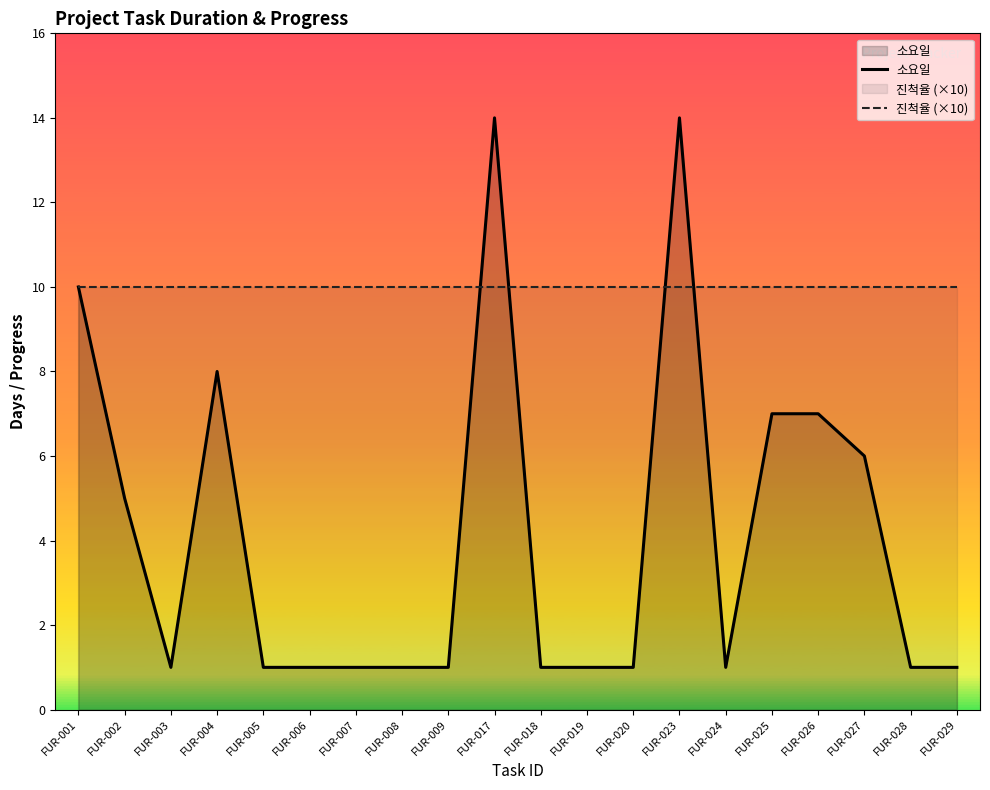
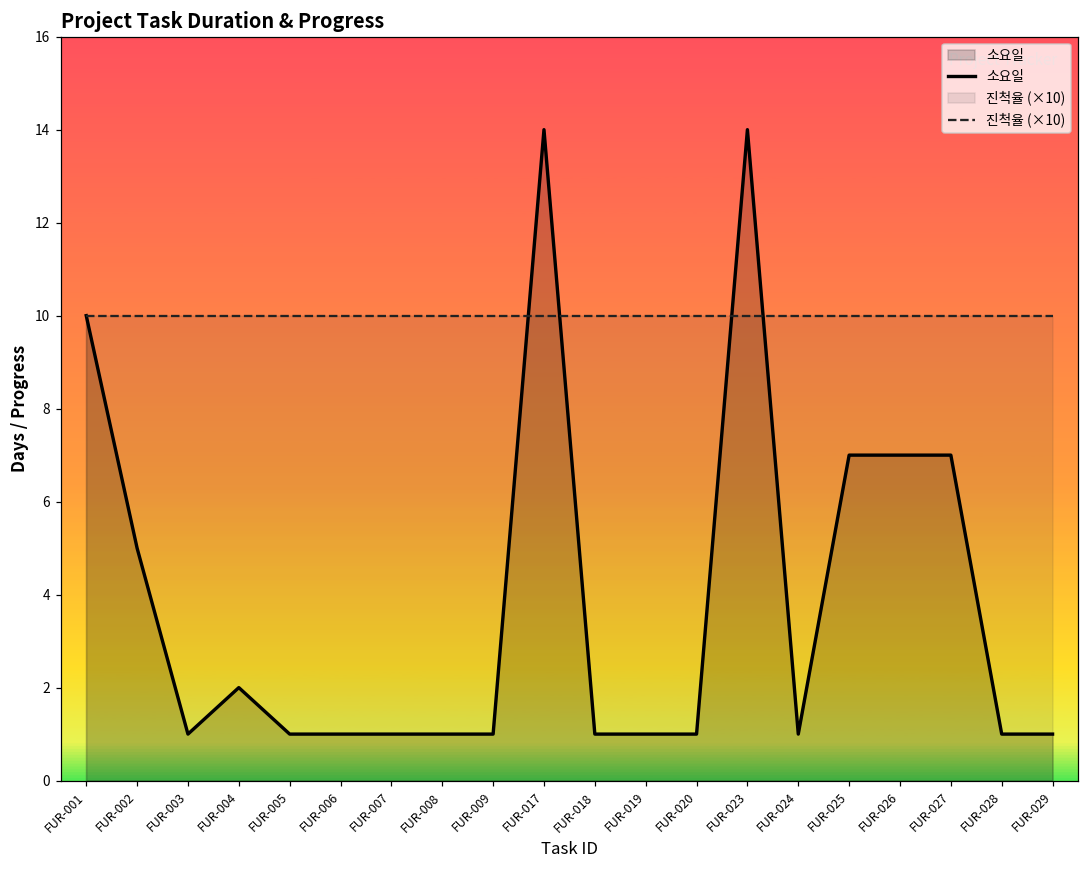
  {
    "소요일": {
      "FUR-002": 5,
      "FUR-003": 1,
-     "FUR-004": 8,
+     "FUR-004": 2,
      "FUR-005": 1,
      "FUR-006": 1,
      "FUR-007": 1,
      "FUR-008": 1,
      "FUR-009": 1,
      "FUR-017": 14,
      "FUR-018": 1,
      "FUR-019": 1,
      "FUR-020": 1,
      "FUR-023": 14,
      "FUR-024": 1,
      "FUR-025": 7,
      "FUR-026": 7,
-     "FUR-027": 6,
+     "FUR-027": 7,
      "FUR-028": 1,
      "FUR-029": 1
    },
    "진척율 (×10)": {
      "FUR-002": 10,
      "FUR-003": 10,
      "FUR-004": 10,
      "FUR-005": 10,
      "FUR-006": 10,
      "FUR-007": 10,
      "FUR-008": 10,
      "FUR-009": 10,
      "FUR-017": 10,
      "FUR-018": 10,
      "FUR-019": 10,
      "FUR-020": 10,
      "FUR-023": 10,
      "FUR-024": 10,
      "FUR-025": 10,
      "FUR-026": 10,
      "FUR-027": 10,
      "FUR-028": 10,
      "FUR-029": 10
    }
  }
